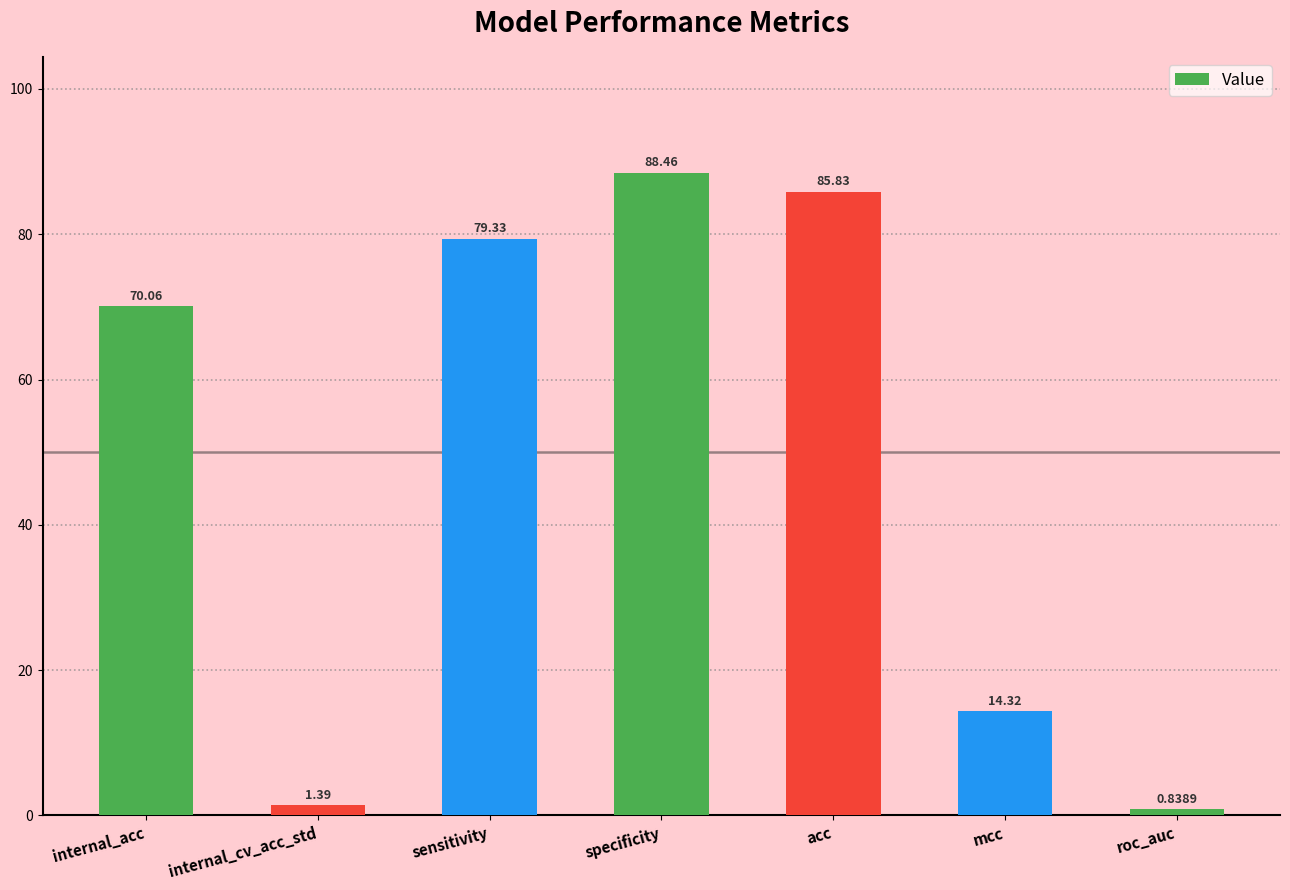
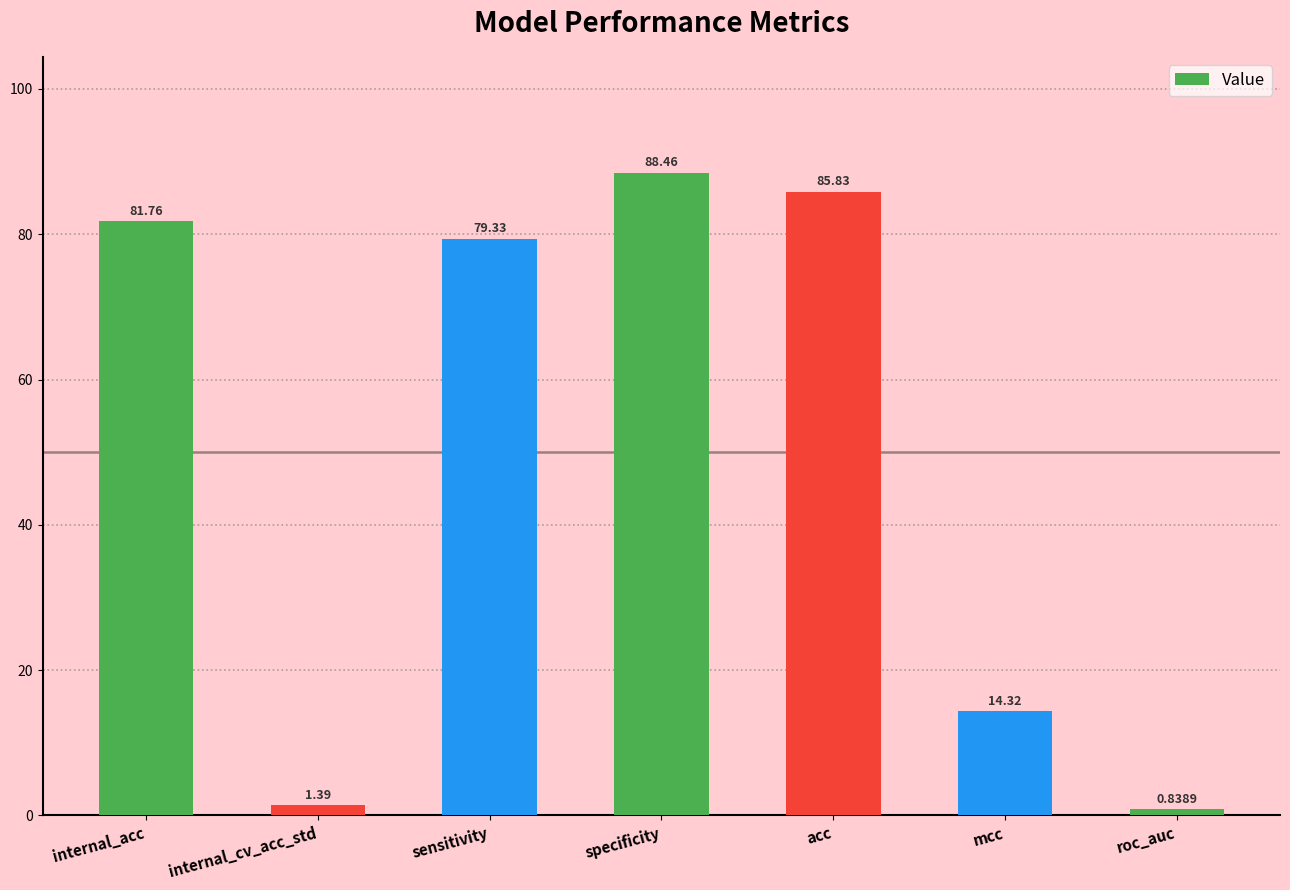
  {
-   "internal_acc": 70.06,
+   "internal_acc": 81.76,
    "internal_cv_acc_std": 1.39,
    "sensitivity": 79.33,
    "specificity": 88.46,
    "acc": 85.83,
    "mcc": 14.32,
    "roc_auc": 0.8389
  }
